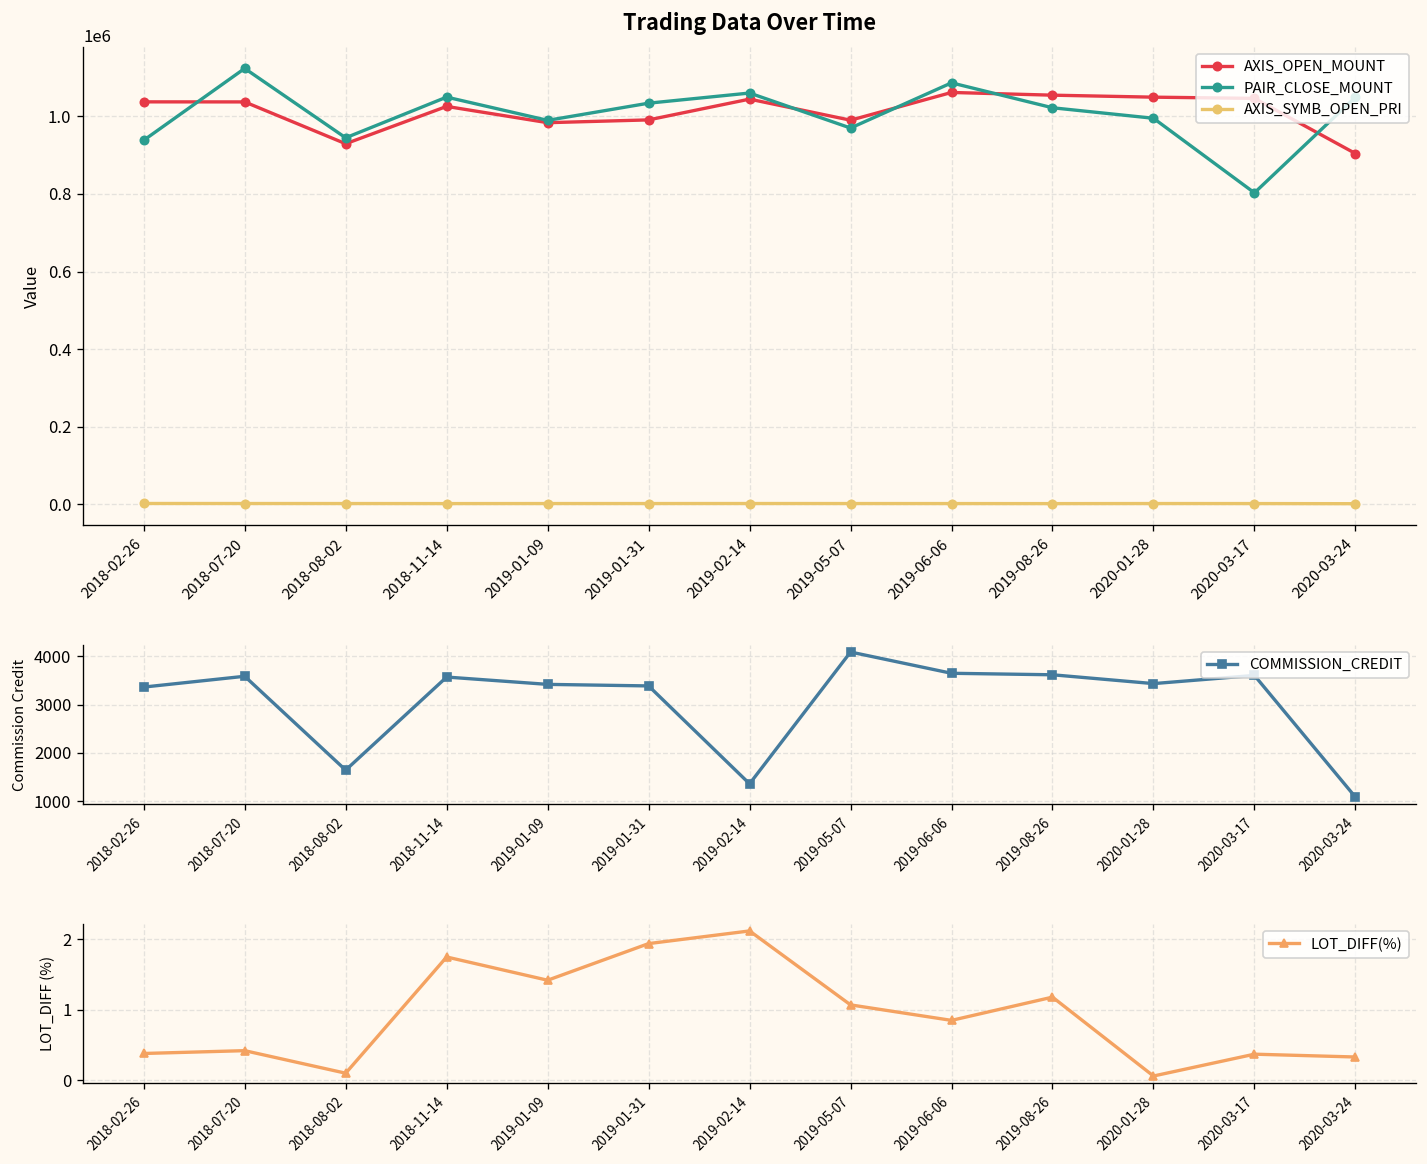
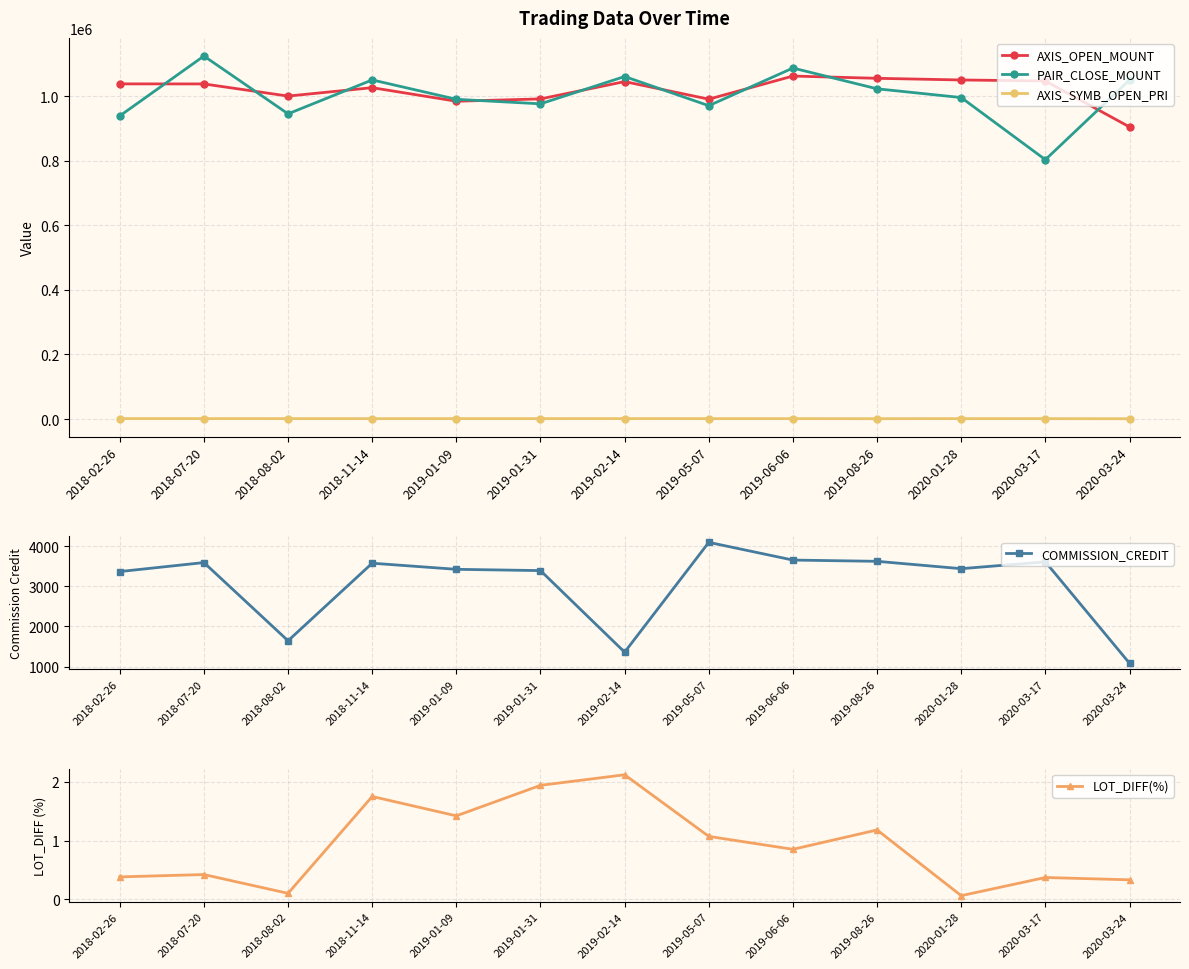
  {
    "Trading Data Over Time": {
      "AXIS_OPEN_MOUNT": {
        "2018-02-26": 1040000,
        "2018-07-20": 1040000,
-       "2018-08-02": 930000,
+       "2018-08-02": 1000000,
        "2018-11-14": 1030000,
        "2019-01-31": 990000,
        "2019-02-14": 1040000,
        "2019-05-07": 990000,
        "2019-06-06": 1060000,
        "2019-08-26": 1060000,
        "2020-01-28": 1050000,
        "2020-03-24": 900000
      },
      "PAIR_CLOSE_MOUNT": {
        "2018-02-26": 940000,
        "2018-07-20": 1120000,
        "2018-08-02": 950000,
        "2018-11-14": 1050000,
-       "2019-01-31": 1030000,
+       "2019-01-31": 980000,
        "2019-02-14": 1060000,
        "2019-05-07": 970000,
        "2019-06-06": 1090000,
        "2019-08-26": 1020000,
        "2020-01-28": 1000000,
        "2020-03-17": 800000
      },
      "AXIS_SYMB_OPEN_PRI": {
        "2018-02-26": 0,
        "2018-07-20": 0,
        "2018-08-02": 0,
        "2018-11-14": 0,
        "2019-01-09": 0,
        "2019-01-31": 0,
        "2019-02-14": 0,
        "2019-05-07": 0,
        "2019-06-06": 0,
        "2019-08-26": 0,
        "2020-01-28": 0,
        "2020-03-17": 0,
        "2020-03-24": 0
      }
    }
  }
